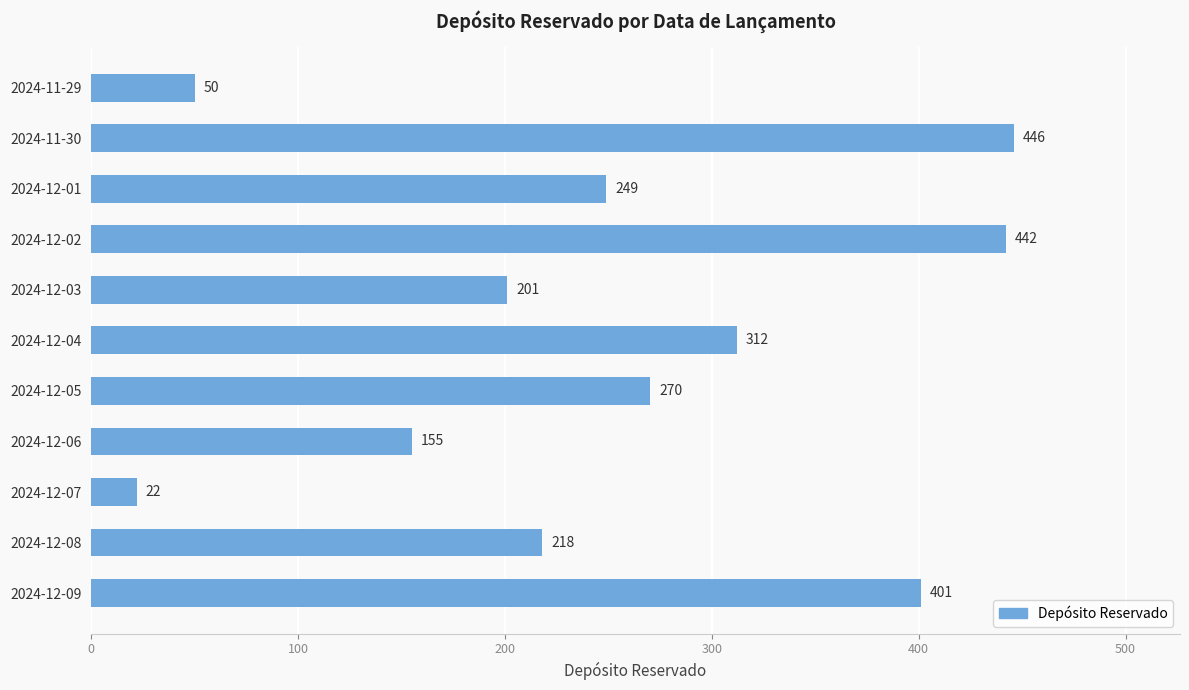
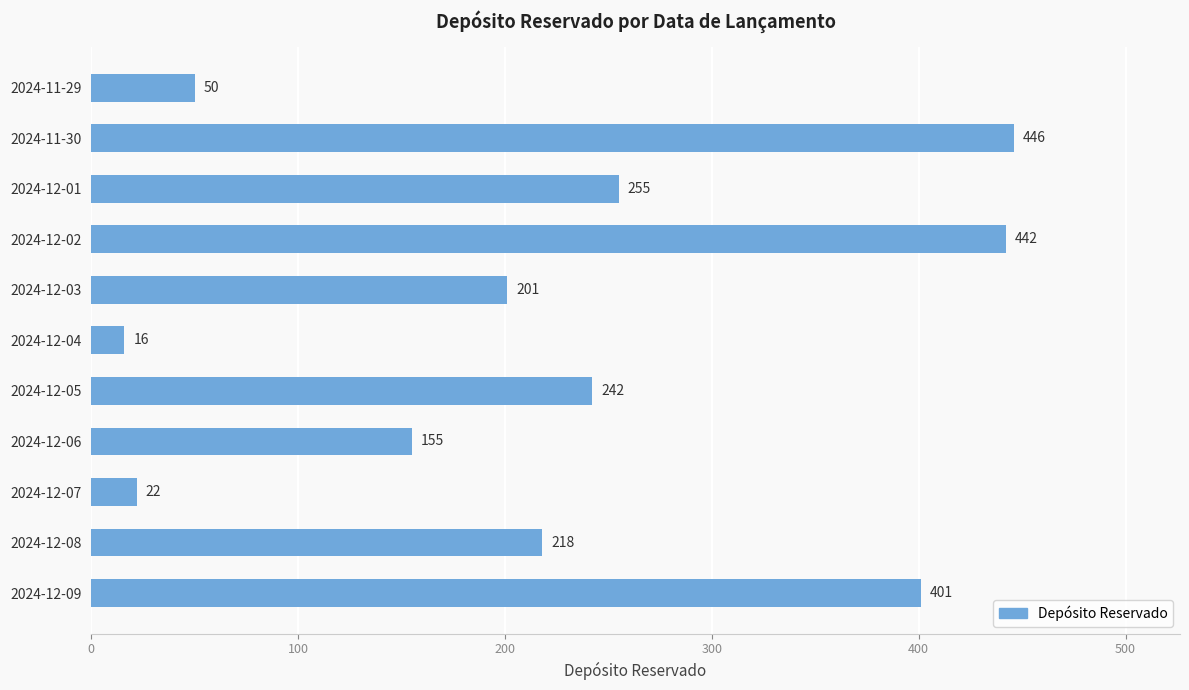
  {
    "2024-11-29": 50,
    "2024-11-30": 446,
-   "2024-12-01": 249,
+   "2024-12-01": 255,
    "2024-12-02": 442,
    "2024-12-03": 201,
-   "2024-12-04": 312,
-   "2024-12-05": 270,
+   "2024-12-04": 16,
+   "2024-12-05": 242,
    "2024-12-06": 155,
    "2024-12-07": 22,
    "2024-12-08": 218,
    "2024-12-09": 401
  }
